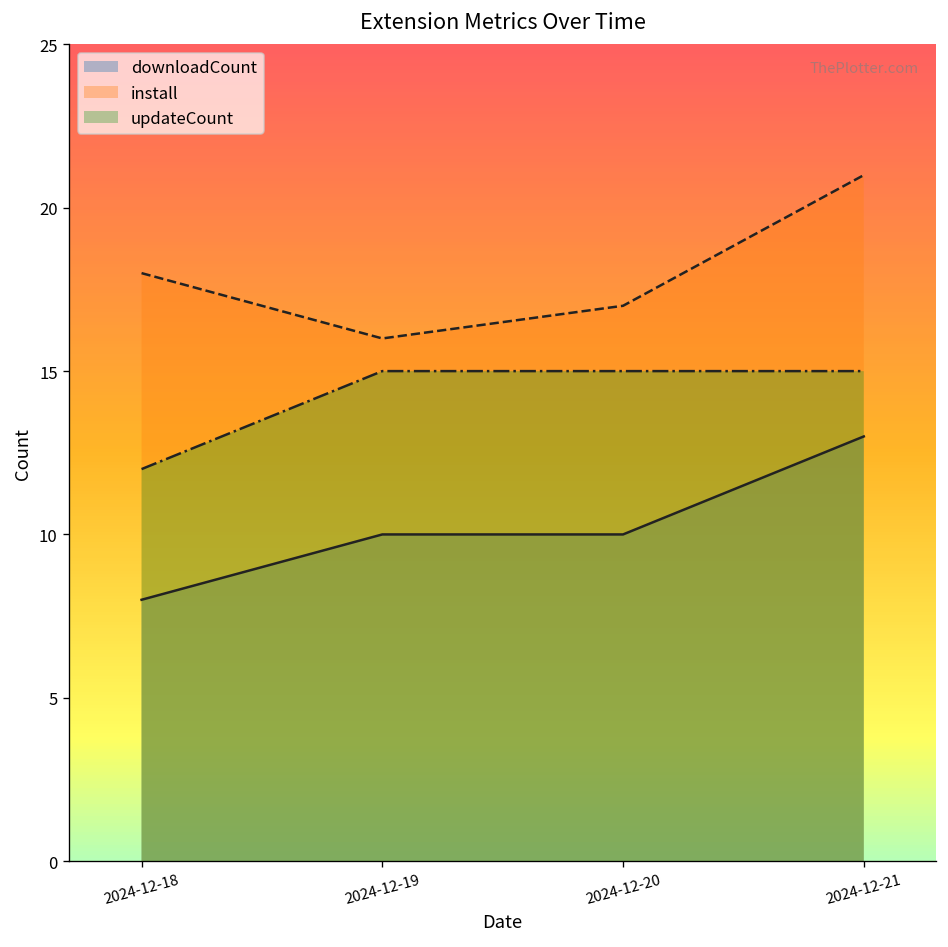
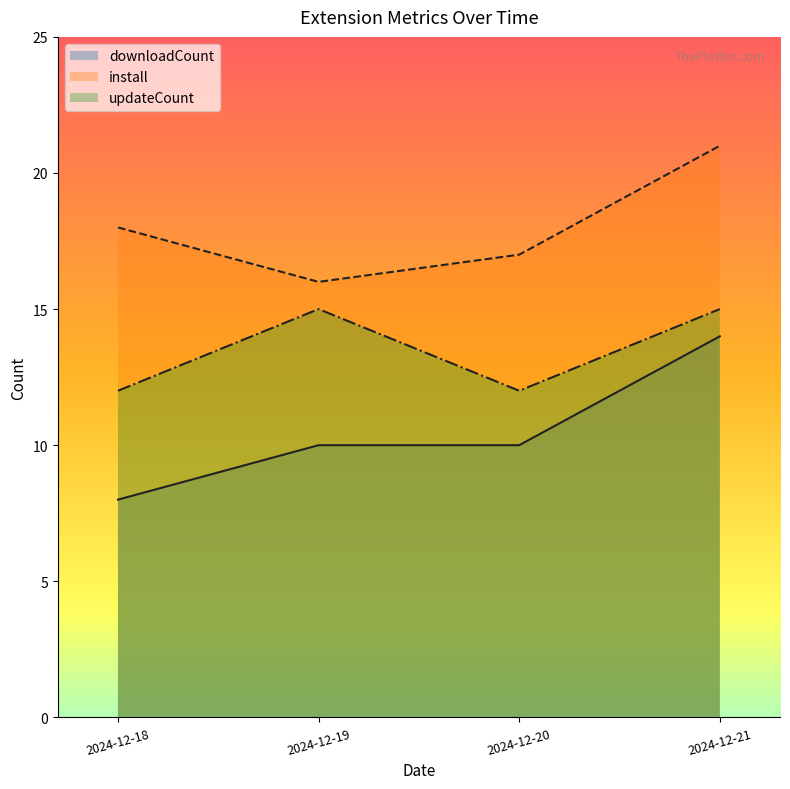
  {
    "downloadCount": {
      "2024-12-18": 8,
      "2024-12-19": 10,
      "2024-12-20": 10,
-     "2024-12-21": 13
+     "2024-12-21": 14
    },
    "install": {
      "2024-12-18": 18,
      "2024-12-19": 16,
      "2024-12-20": 17,
      "2024-12-21": 21
    },
    "updateCount": {
      "2024-12-18": 12,
      "2024-12-19": 15,
-     "2024-12-20": 15,
+     "2024-12-20": 12,
      "2024-12-21": 15
    }
  }
